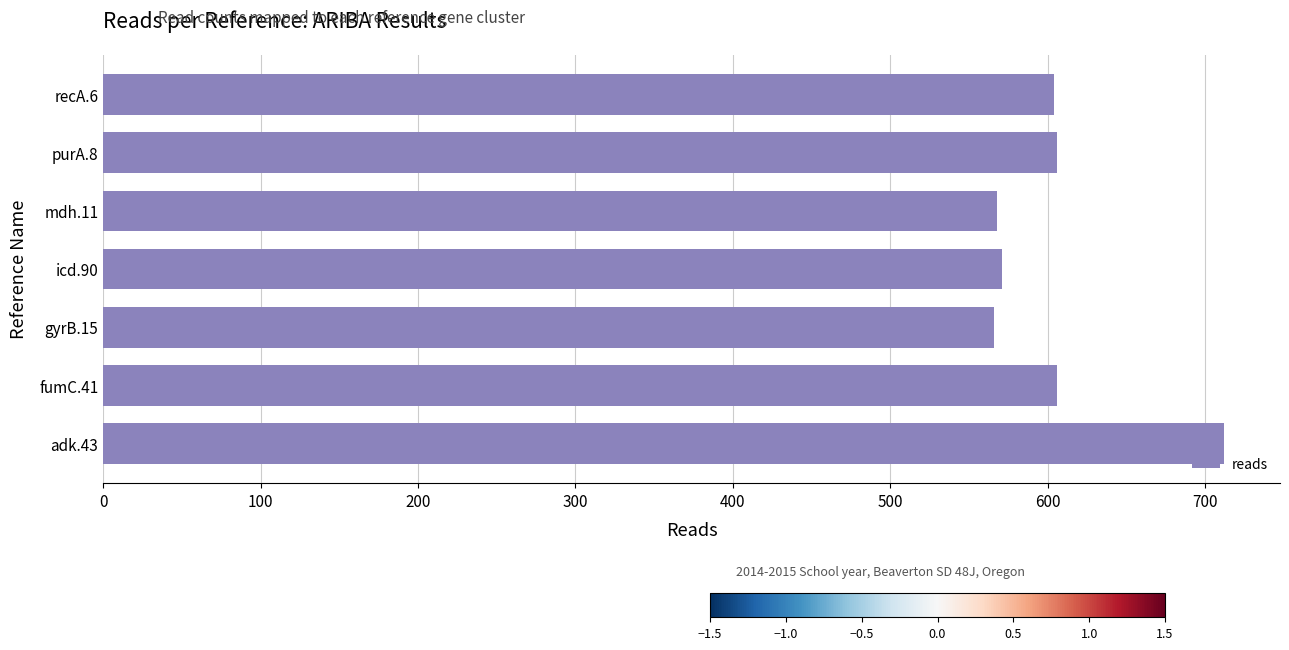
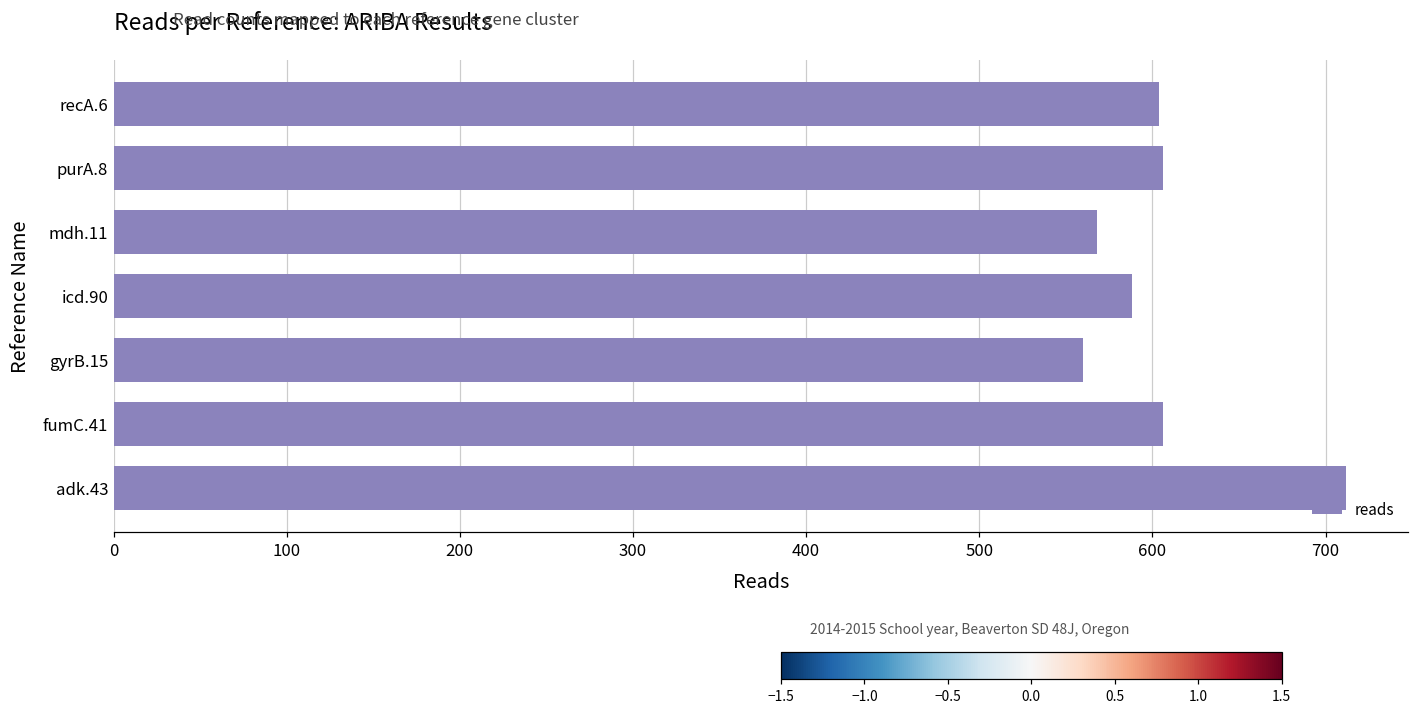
  {
    "recA.6": 604,
    "purA.8": 606,
    "mdh.11": 568,
-   "icd.90": 571,
-   "gyrB.15": 566,
+   "icd.90": 588,
+   "gyrB.15": 560,
    "fumC.41": 606,
    "adk.43": 712
  }
